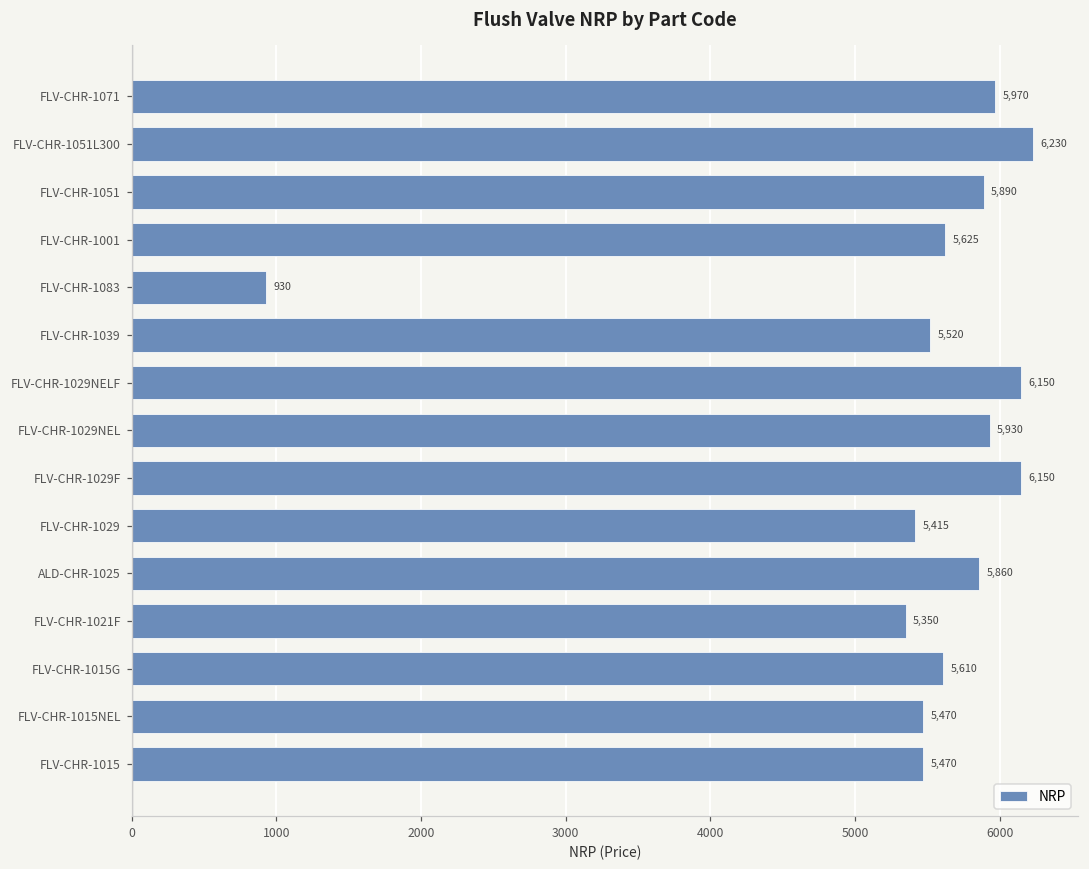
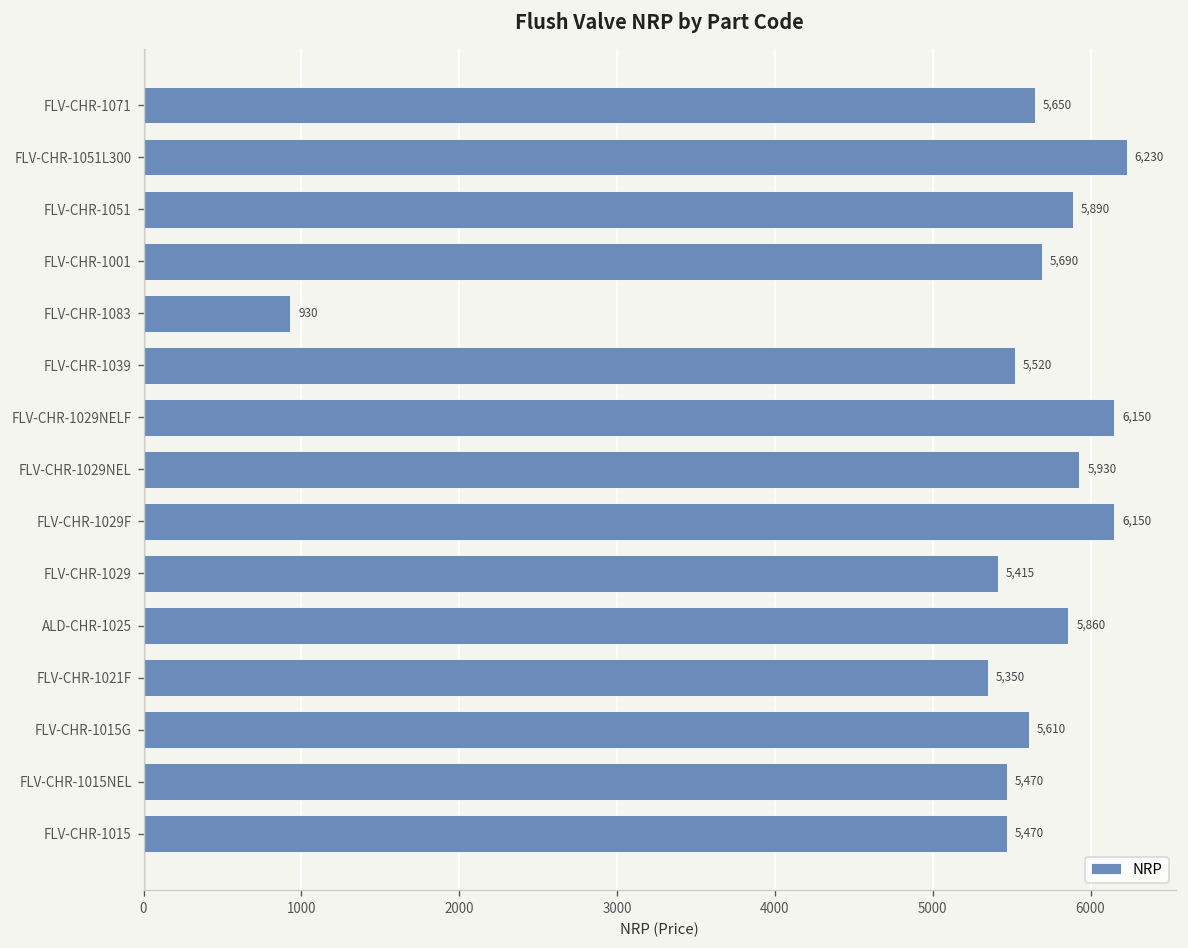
  {
-   "FLV-CHR-1071": "5,970",
+   "FLV-CHR-1071": "5,650",
    "FLV-CHR-1051L300": "6,230",
    "FLV-CHR-1051": "5,890",
-   "FLV-CHR-1001": "5,625",
+   "FLV-CHR-1001": "5,690",
    "FLV-CHR-1083": "930",
    "FLV-CHR-1039": "5,520",
    "FLV-CHR-1029NELF": "6,150",
    "FLV-CHR-1029NEL": "5,930",
    "FLV-CHR-1029F": "6,150",
    "FLV-CHR-1029": "5,415",
    "ALD-CHR-1025": "5,860",
    "FLV-CHR-1021F": "5,350",
    "FLV-CHR-1015G": "5,610",
    "FLV-CHR-1015NEL": "5,470",
    "FLV-CHR-1015": "5,470"
  }
